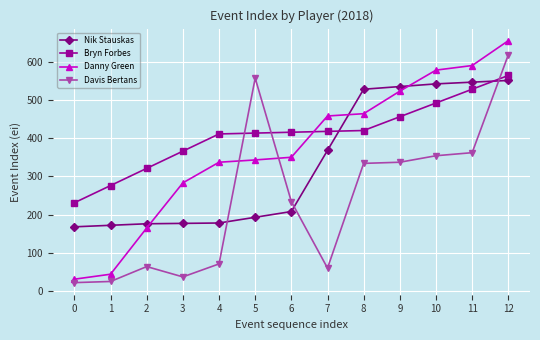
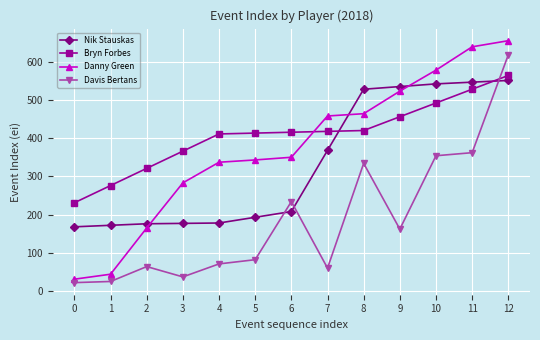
  {
    "Danny Green": {
      "0": 30,
      "1": 40,
      "2": 170,
      "3": 280,
      "4": 340,
      "5": 340,
      "6": 350,
      "7": 460,
      "8": 460,
      "9": 520,
      "10": 580,
-     "11": 590,
+     "11": 640,
      "12": 660
    },
    "Davis Bertans": {
      "0": 20,
      "1": 30,
      "2": 60,
      "3": 40,
      "4": 70,
-     "5": 560,
+     "5": 80,
      "6": 230,
      "7": 60,
      "8": 330,
-     "9": 340,
+     "9": 160,
      "10": 350,
      "11": 360,
      "12": 620
    }
  }
